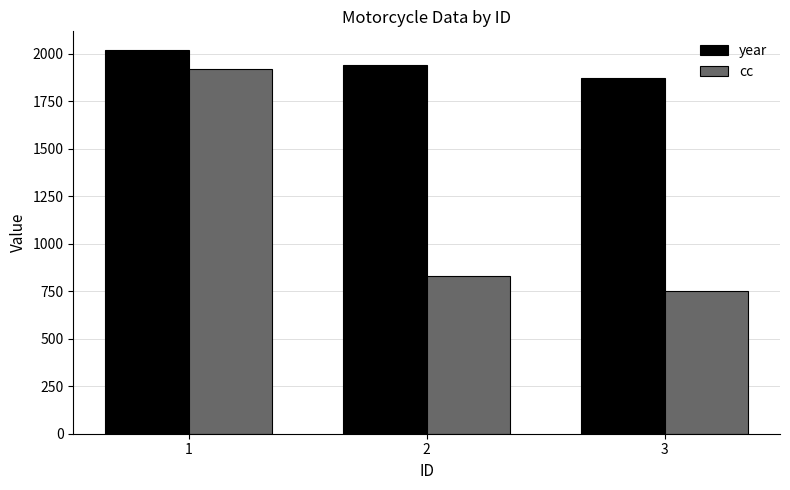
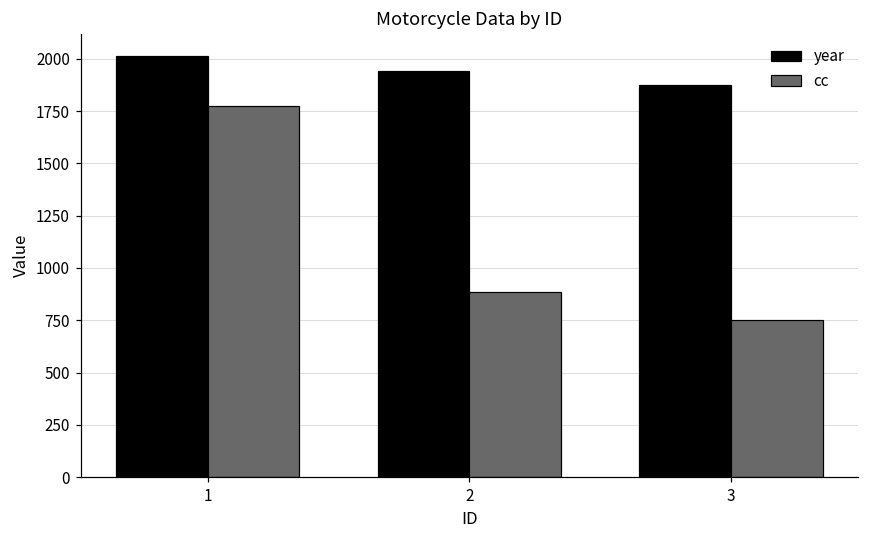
  {
    "year": {
      "1": 2020,
      "2": 1940,
      "3": 1870
    },
    "cc": {
-     "1": 1920,
-     "2": 830,
+     "1": 1780,
+     "2": 880,
      "3": 750
    }
  }
